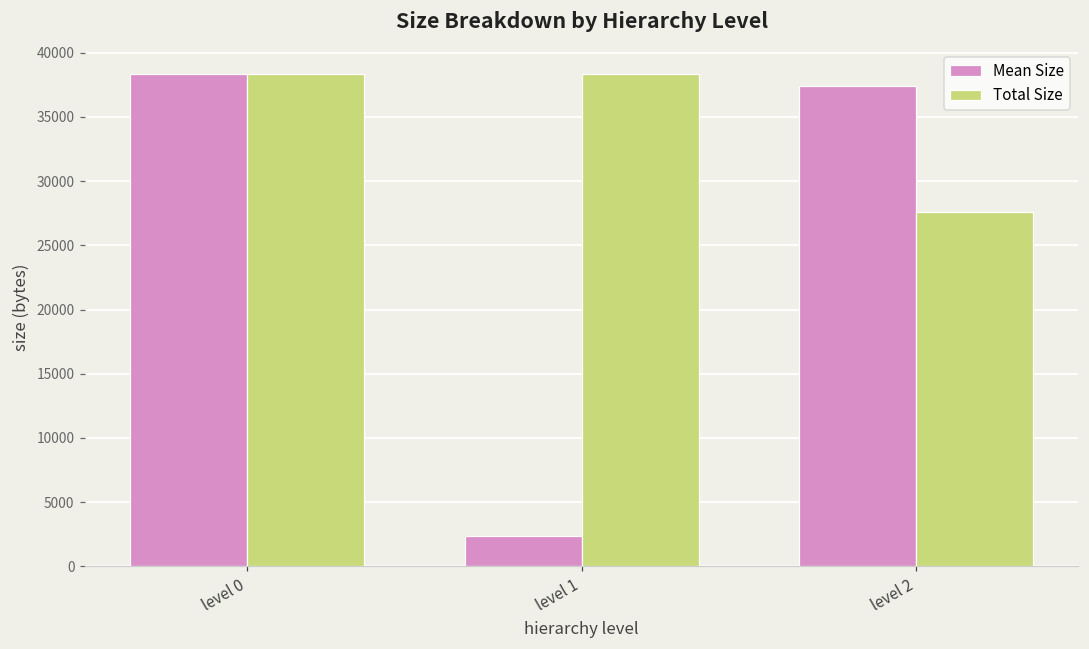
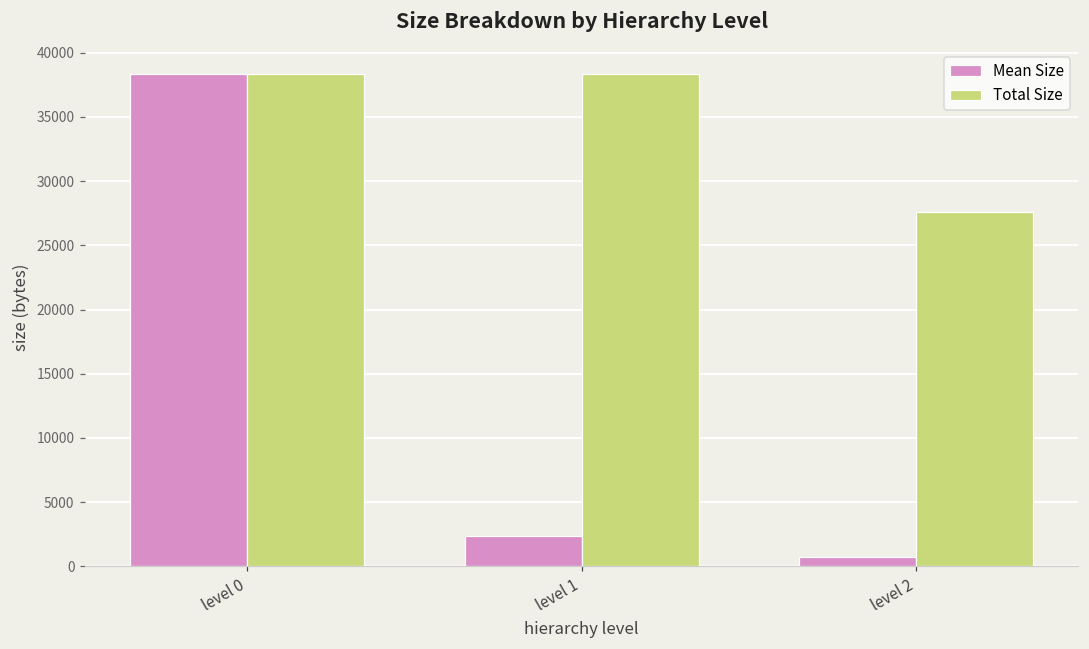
  {
    "Mean Size": {
      "level 0": 38400,
      "level 1": 2400,
-     "level 2": 37400
+     "level 2": 700
    },
    "Total Size": {
      "level 0": 38400,
      "level 1": 38400,
      "level 2": 27600
    }
  }
